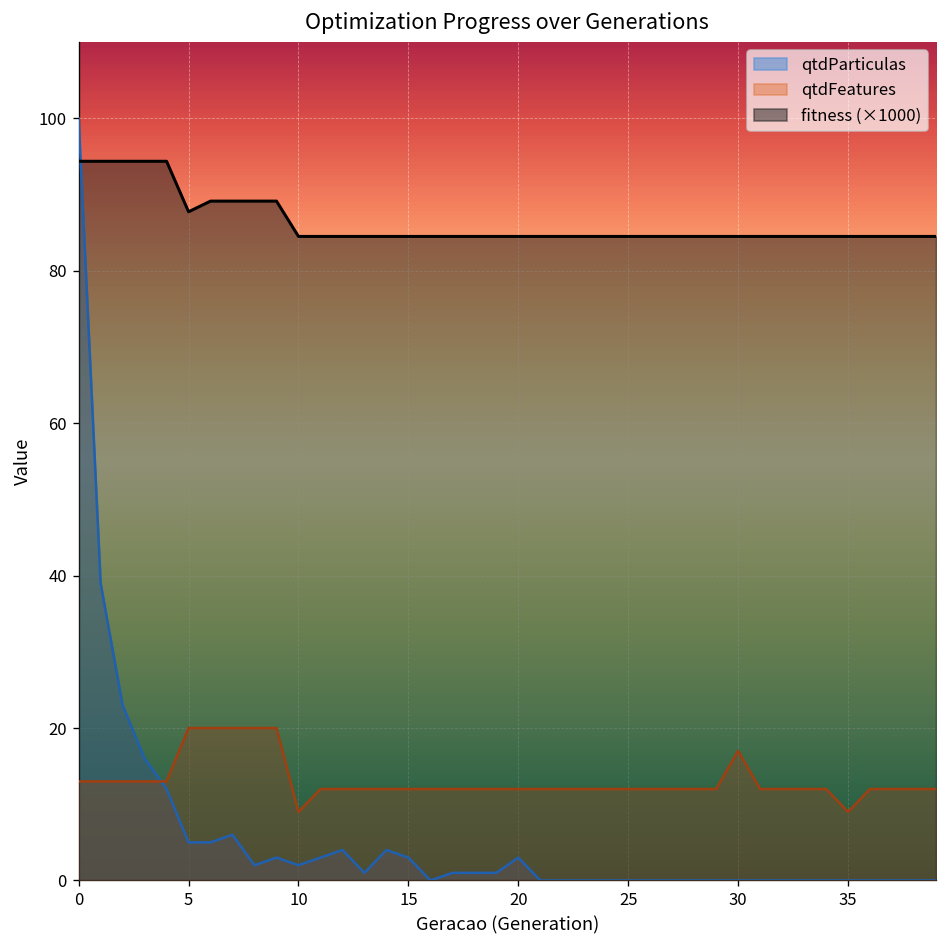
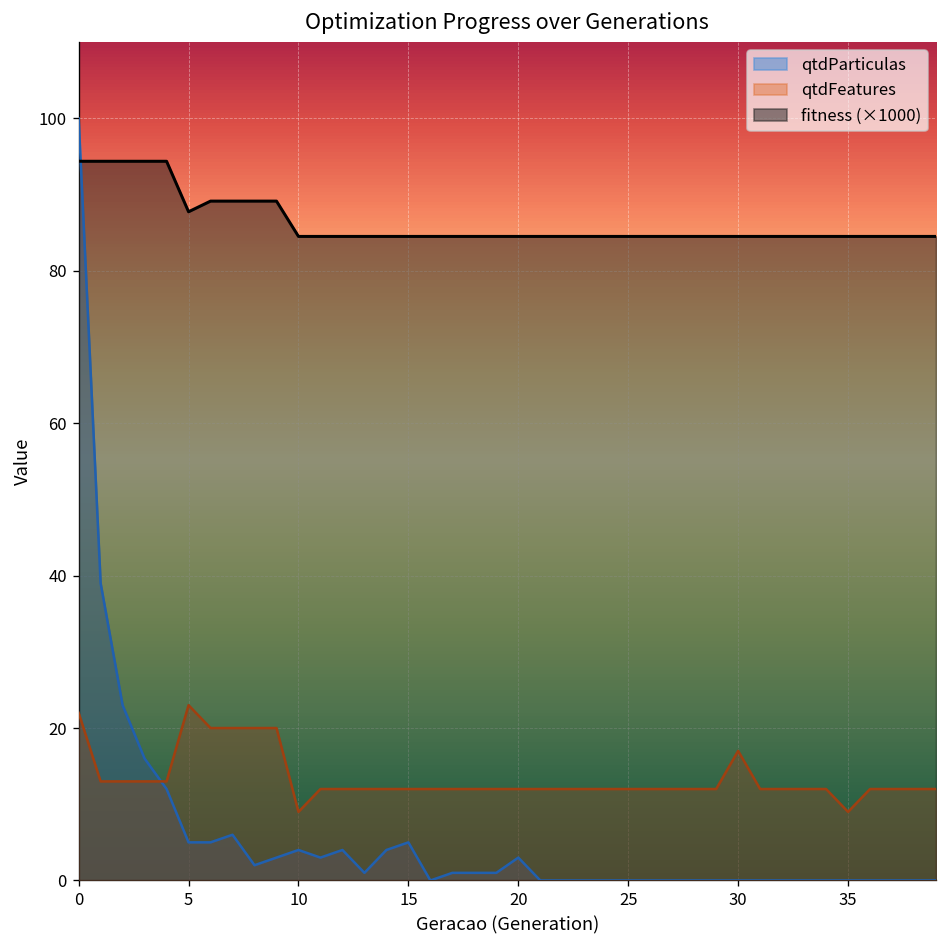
  {
    "qtdParticulas": {
      "0": 100,
      "5": 5,
-     "10": 2,
-     "15": 3,
+     "10": 4,
+     "15": 5,
      "20": 3,
      "25": 0,
      "30": 0,
      "35": 0
    },
    "qtdFeatures": {
-     "0": 13,
-     "5": 20,
+     "0": 22,
+     "5": 23,
      "10": 9,
      "15": 12,
      "20": 12,
      "25": 12,
      "30": 17,
      "35": 9
    },
    "fitness (×1000)": {
      "0": 94,
      "5": 88,
      "10": 85,
      "15": 85,
      "20": 85,
      "25": 85,
      "30": 85,
      "35": 85
    }
  }
